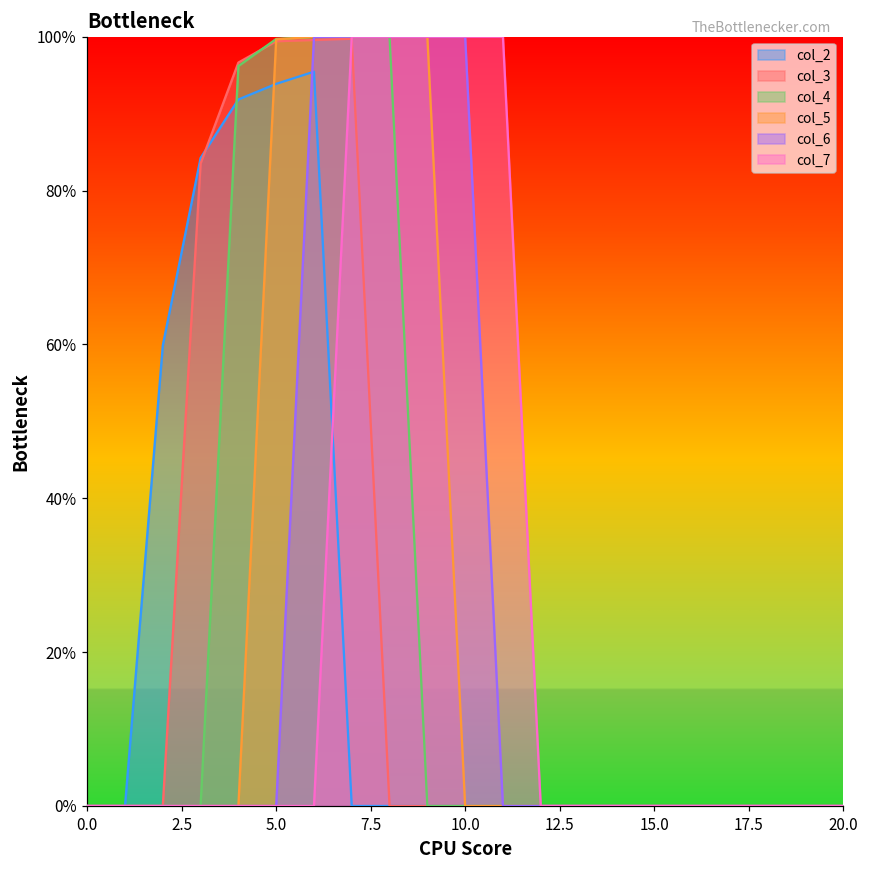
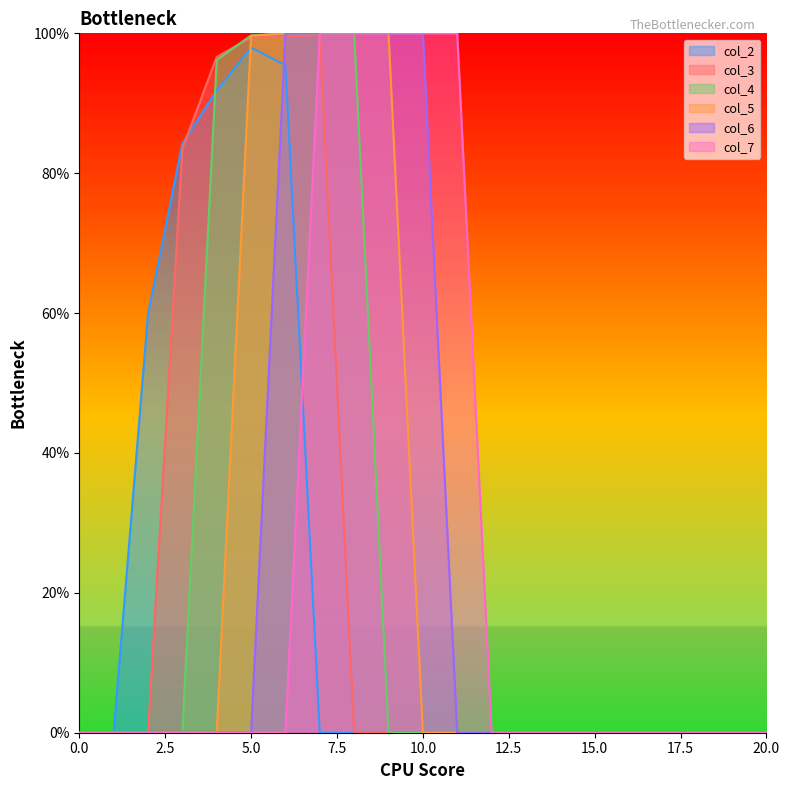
  {
    "col_2": {
-     "5.0": "94%"
+     "5.0": "98%"
    }
  }
